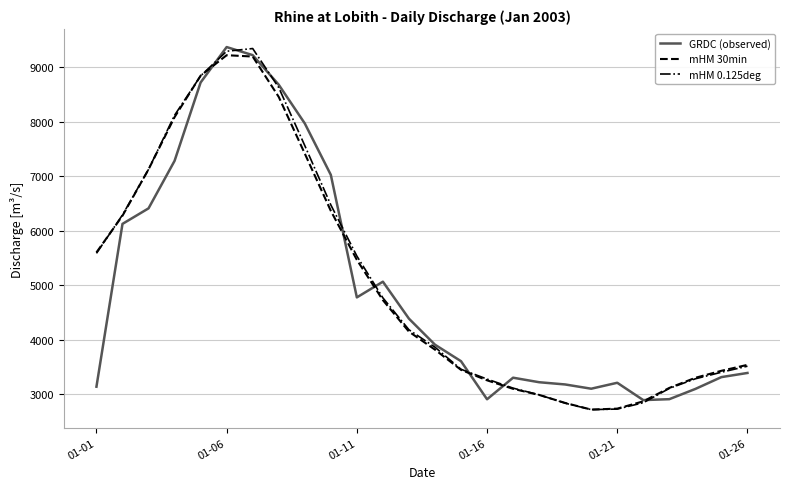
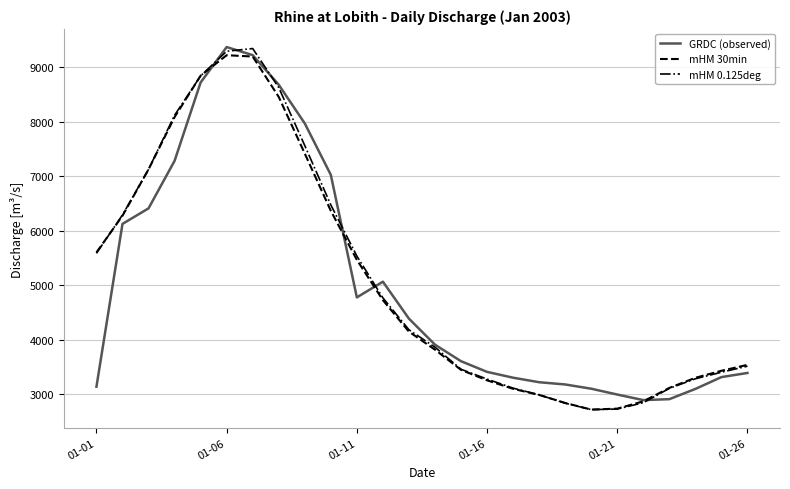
  {
    "GRDC (observed)": {
      "01-01": 3100,
      "01-06": 9400,
      "01-11": 4800,
-     "01-16": 2900,
-     "01-21": 3200,
+     "01-16": 3400,
+     "01-21": 3000,
      "01-26": 3400
    }
  }
